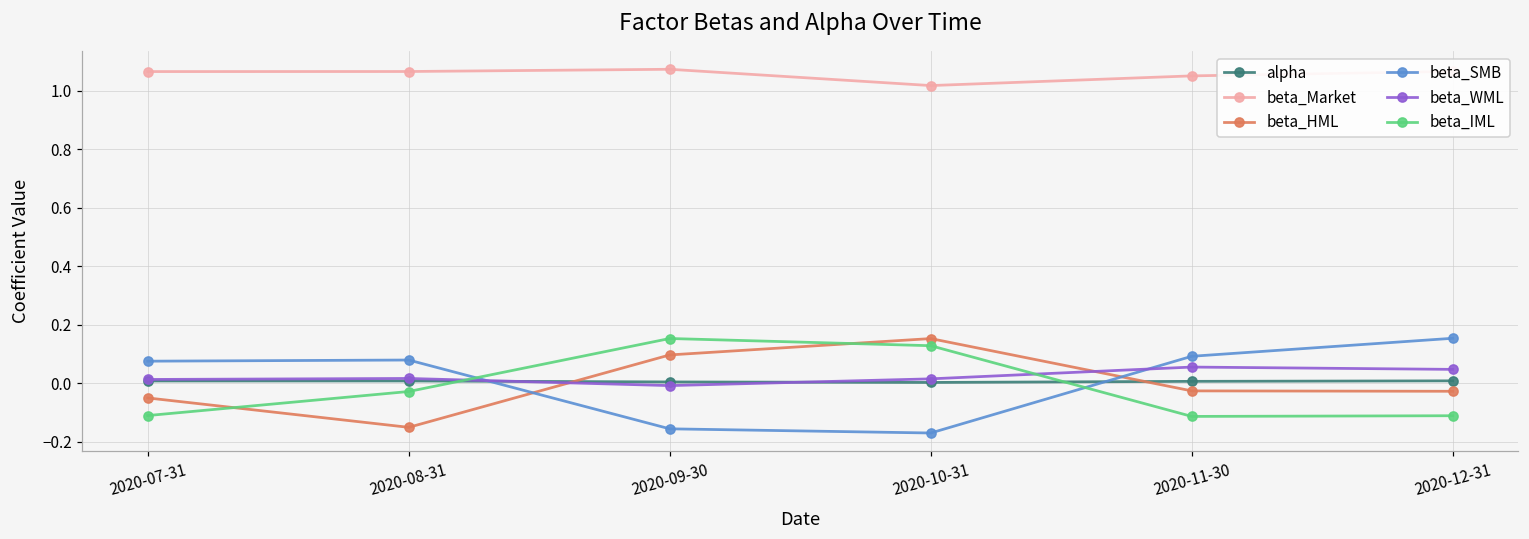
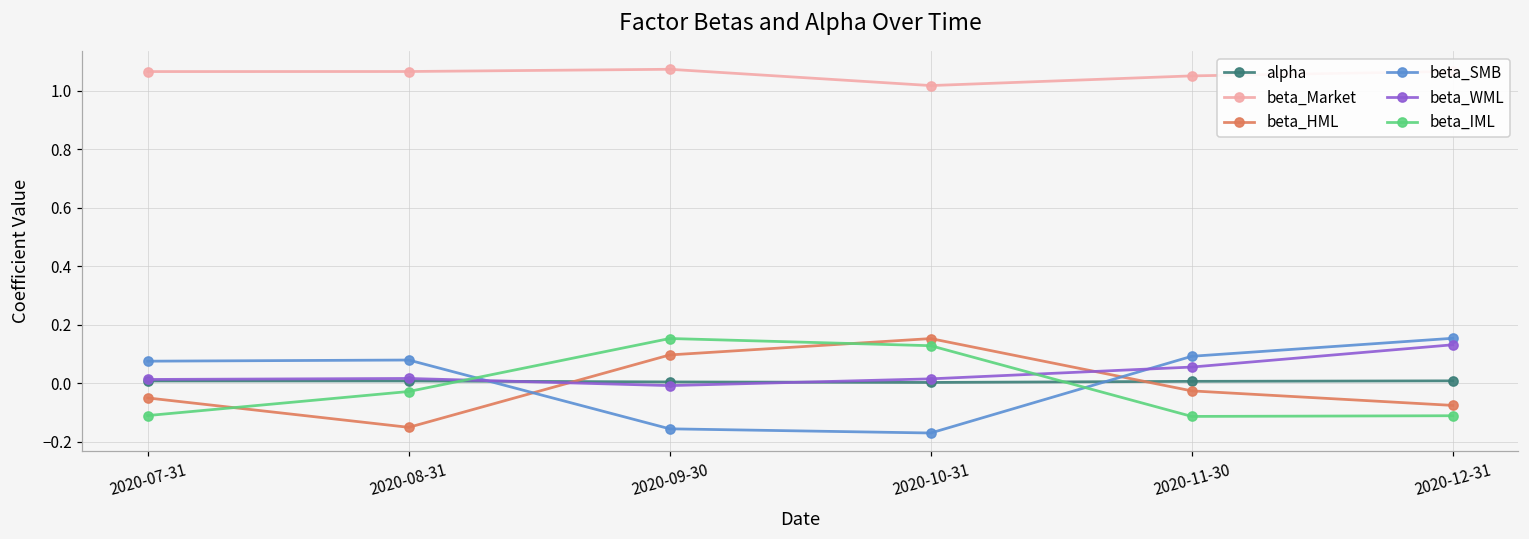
  {
    "alpha": {
      "2020-09-30": 0.00,
      "2020-10-31": 0.00,
      "2020-11-30": 0.01,
      "2020-12-31": 0.01
    },
    "beta_Market": {
      "2020-07-31": 1.07,
      "2020-08-31": 1.07,
      "2020-09-30": 1.07,
      "2020-10-31": 1.02,
      "2020-11-30": 1.05
    },
    "beta_HML": {
      "2020-07-31": -0.05,
      "2020-08-31": -0.15,
      "2020-09-30": 0.10,
      "2020-10-31": 0.15,
      "2020-11-30": -0.03,
-     "2020-12-31": -0.03
+     "2020-12-31": -0.08
    },
    "beta_SMB": {
      "2020-07-31": 0.08,
      "2020-08-31": 0.08,
      "2020-09-30": -0.16,
      "2020-10-31": -0.17,
      "2020-11-30": 0.09,
      "2020-12-31": 0.15
    },
    "beta_WML": {
      "2020-09-30": -0.01,
      "2020-10-31": 0.02,
      "2020-11-30": 0.06,
-     "2020-12-31": 0.05
+     "2020-12-31": 0.13
    },
    "beta_IML": {
      "2020-07-31": -0.11,
      "2020-08-31": -0.03,
      "2020-09-30": 0.15,
      "2020-10-31": 0.13,
      "2020-11-30": -0.11,
      "2020-12-31": -0.11
    }
  }
